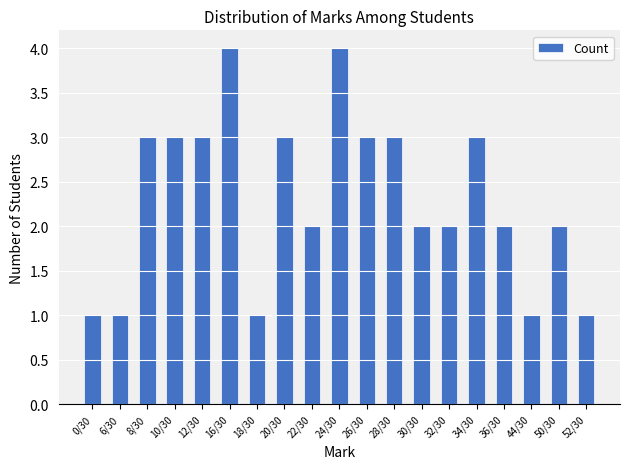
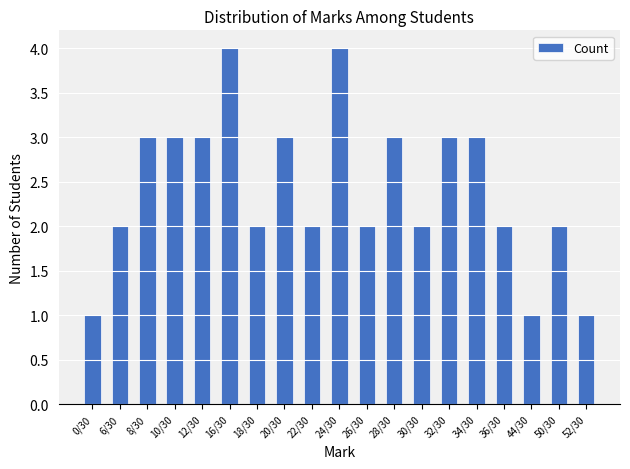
  {
    "0/30": 1,
-   "6/30": 1,
+   "6/30": 2,
    "8/30": 3,
    "10/30": 3,
    "12/30": 3,
    "16/30": 4,
-   "18/30": 1,
+   "18/30": 2,
    "20/30": 3,
    "22/30": 2,
    "24/30": 4,
-   "26/30": 3,
+   "26/30": 2,
    "28/30": 3,
    "30/30": 2,
-   "32/30": 2,
+   "32/30": 3,
    "34/30": 3,
    "36/30": 2,
    "44/30": 1,
    "50/30": 2,
    "52/30": 1
  }
